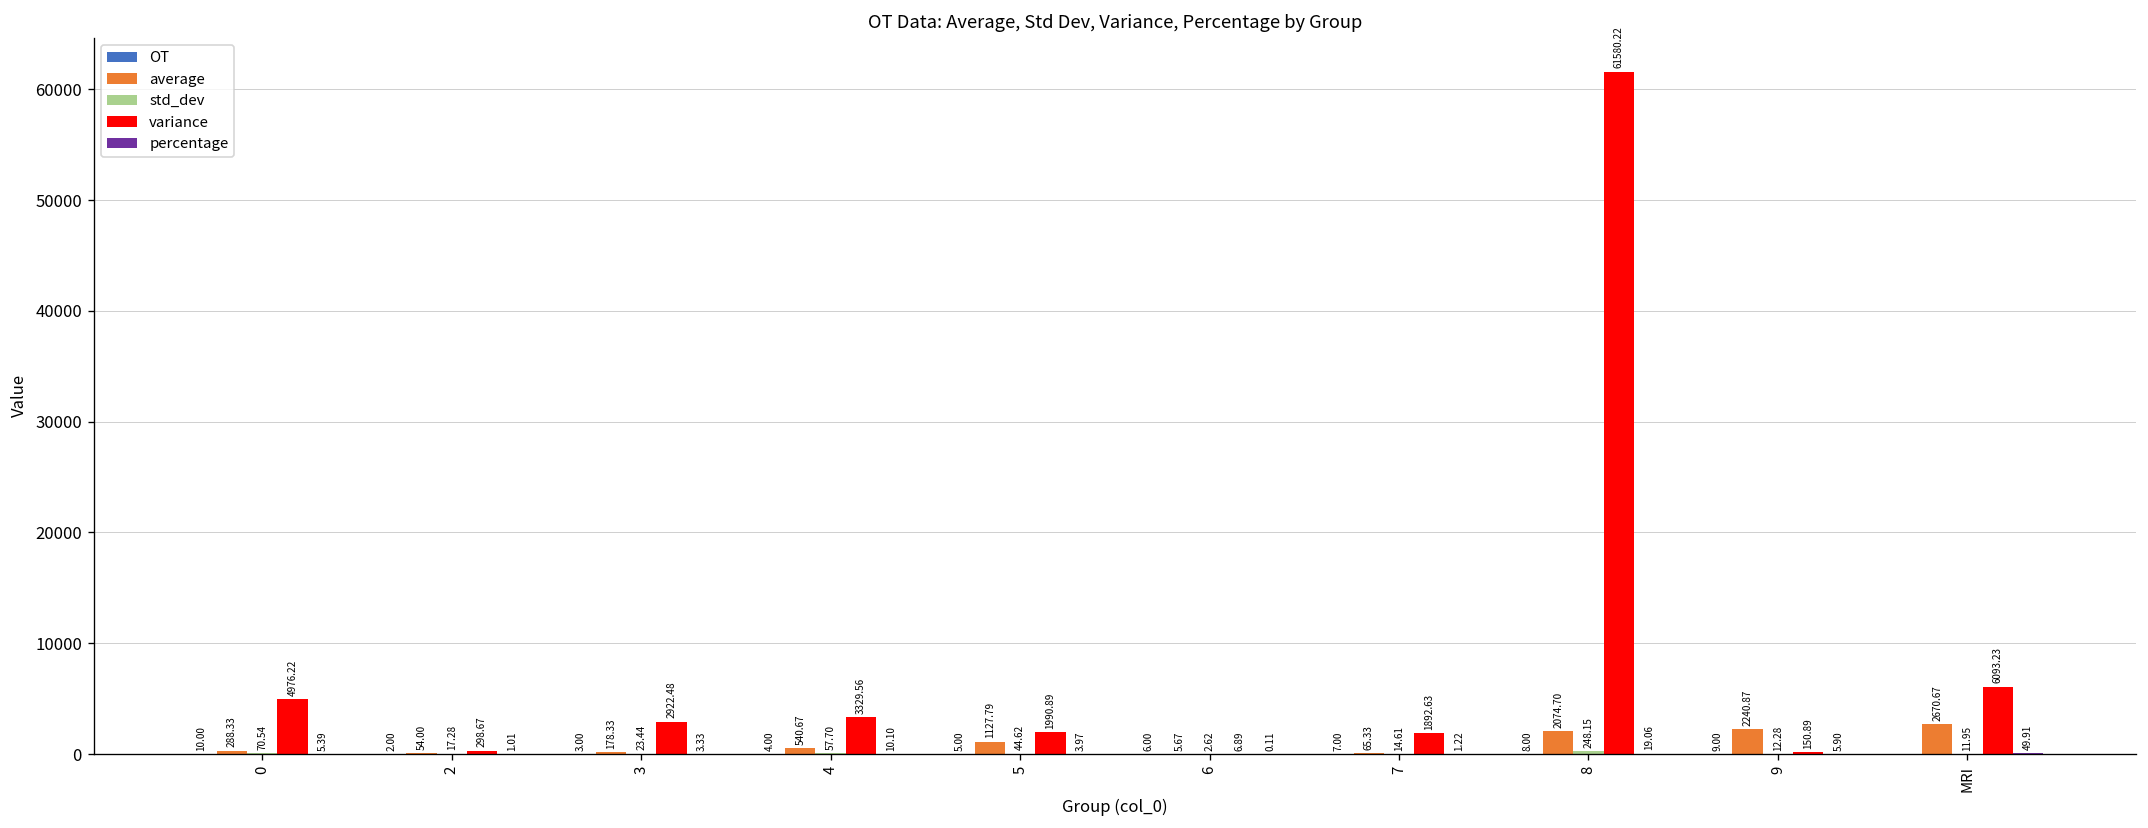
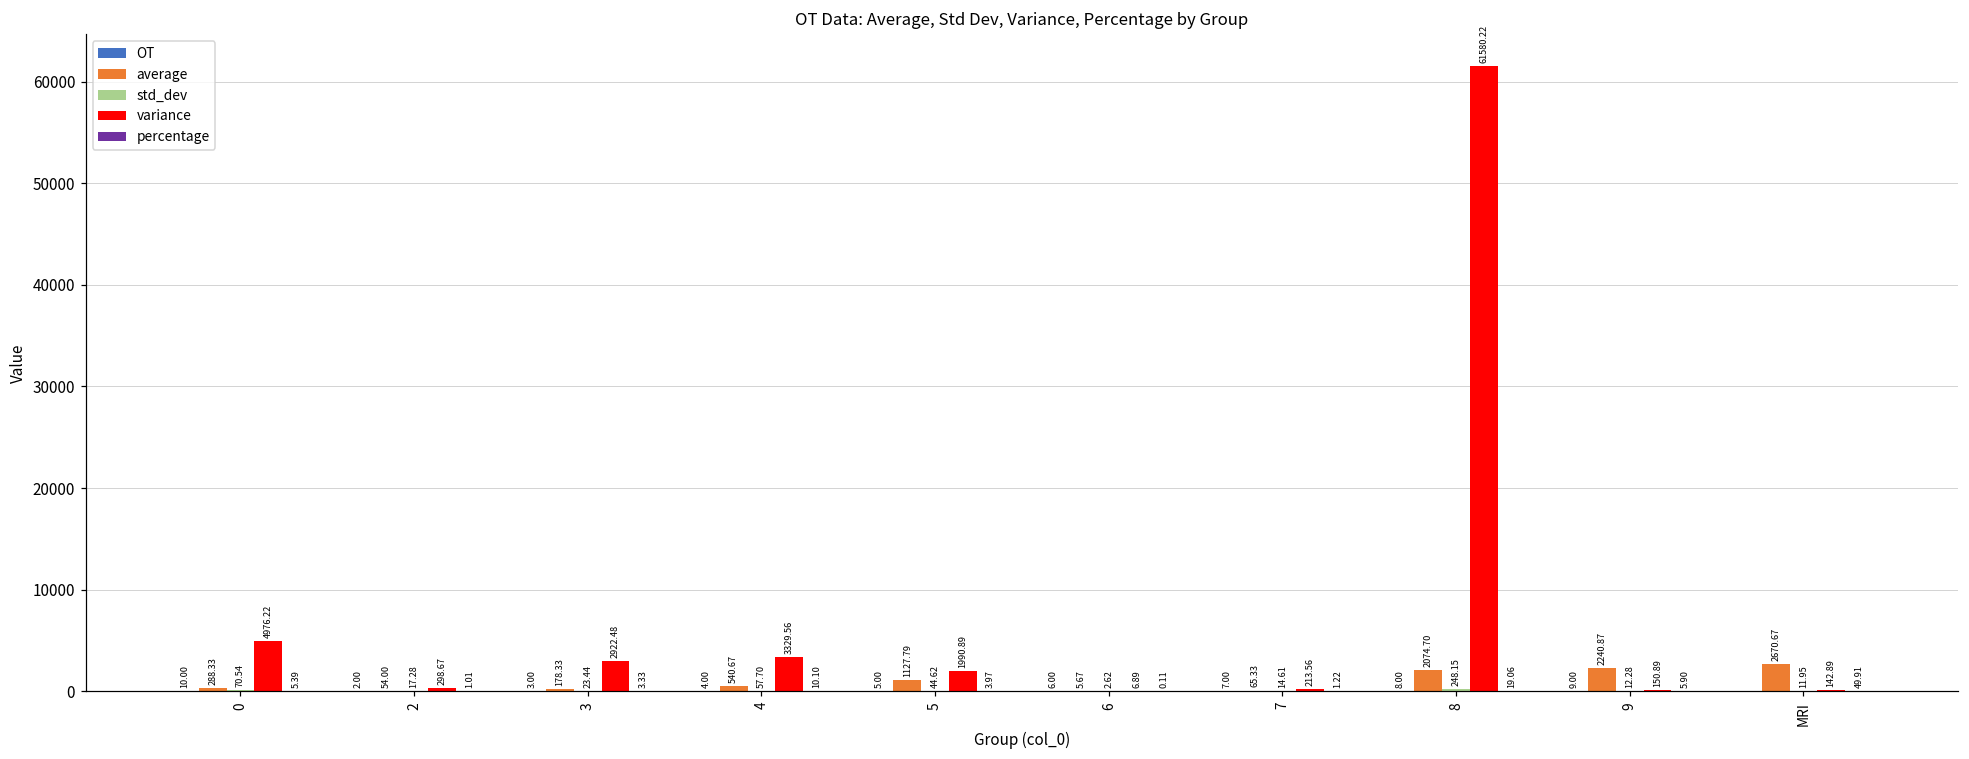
  {
    "OT": {
      "0": 10.00,
      "2": 2.00,
      "3": 3.00,
      "4": 4.00,
      "5": 5.00,
      "6": 6.00,
      "7": 7.00,
      "8": 8.00,
      "9": 9.00
    },
    "average": {
      "0": 288.33,
      "2": 54.00,
      "3": 178.33,
      "4": 540.67,
      "5": 1127.79,
      "6": 5.67,
      "7": 65.33,
      "8": 2074.70,
      "9": 2240.87,
      "MRI": 2670.67
    },
    "std_dev": {
      "0": 70.54,
      "2": 17.28,
      "3": 23.44,
      "4": 57.70,
      "5": 44.62,
      "6": 2.62,
      "7": 14.61,
      "8": 248.15,
      "9": 12.28,
      "MRI": 11.95
    },
    "variance": {
      "0": 4976.22,
      "2": 298.67,
      "3": 2922.48,
      "4": 3329.56,
      "5": 1990.89,
      "6": 6.89,
-     "7": 1892.63,
+     "7": 213.56,
      "8": 61580.22,
      "9": 150.89,
-     "MRI": 6093.23
+     "MRI": 142.89
    },
    "percentage": {
      "0": 5.39,
      "2": 1.01,
      "3": 3.33,
      "4": 10.10,
      "5": 3.97,
      "6": 0.11,
      "7": 1.22,
      "8": 19.06,
      "9": 5.90,
      "MRI": 49.91
    }
  }
